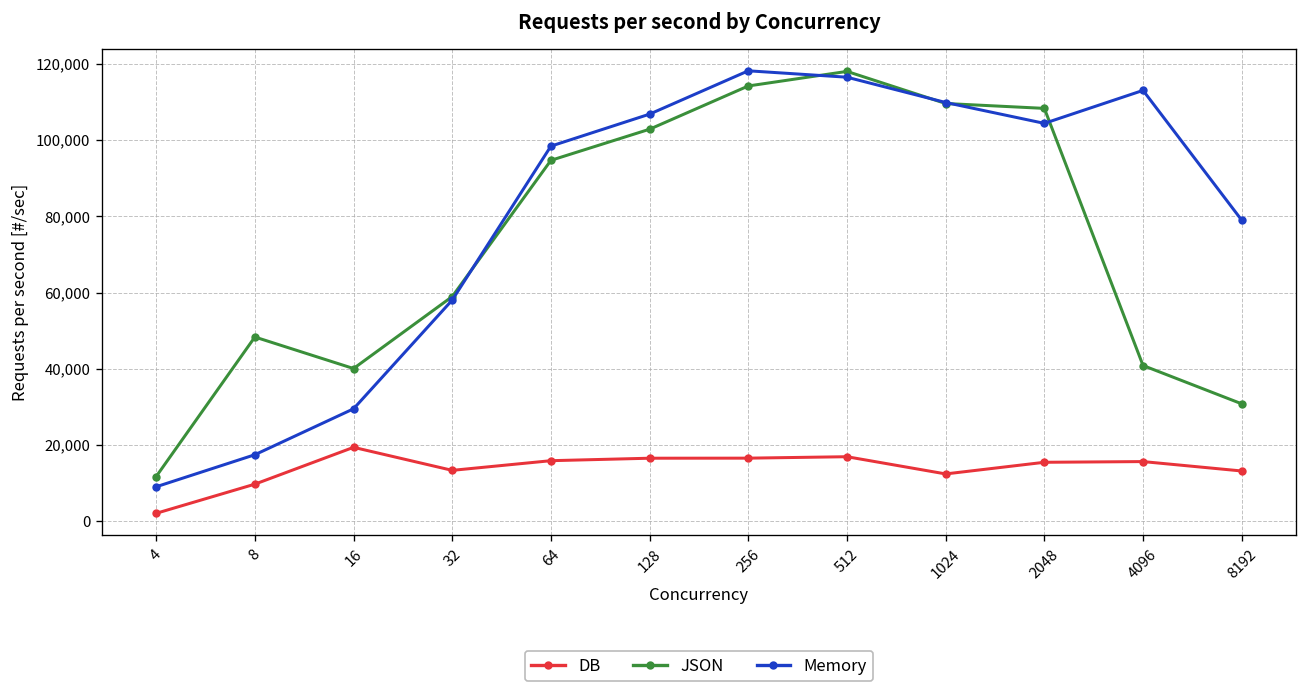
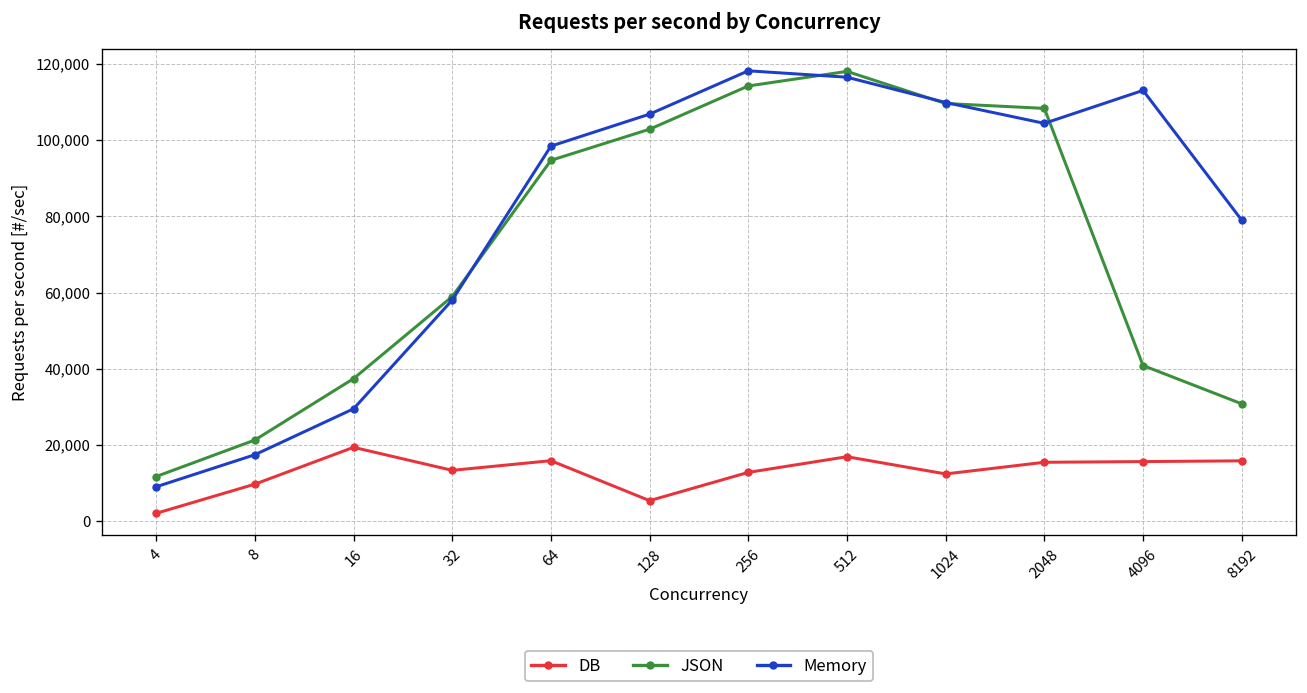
  {
    "DB": {
      "4": "2,000",
      "8": "10,000",
      "16": "19,000",
      "32": "13,000",
      "64": "16,000",
-     "128": "17,000",
-     "256": "17,000",
+     "128": "5,000",
+     "256": "13,000",
      "512": "17,000",
      "1024": "12,000",
      "2048": "16,000",
      "4096": "16,000",
-     "8192": "13,000"
+     "8192": "16,000"
    },
    "JSON": {
      "4": "12,000",
-     "8": "48,000",
-     "16": "40,000",
+     "8": "21,000",
+     "16": "37,000",
      "32": "59,000",
      "64": "95,000",
      "128": "103,000",
      "256": "114,000",
      "512": "118,000",
      "2048": "108,000",
      "4096": "41,000",
      "8192": "31,000"
    },
    "Memory": {
      "4": "9,000",
      "8": "17,000",
      "16": "30,000",
      "32": "58,000",
      "64": "98,000",
      "128": "107,000",
      "256": "118,000",
      "512": "116,000",
      "2048": "104,000",
      "4096": "113,000",
      "8192": "79,000"
    }
  }
